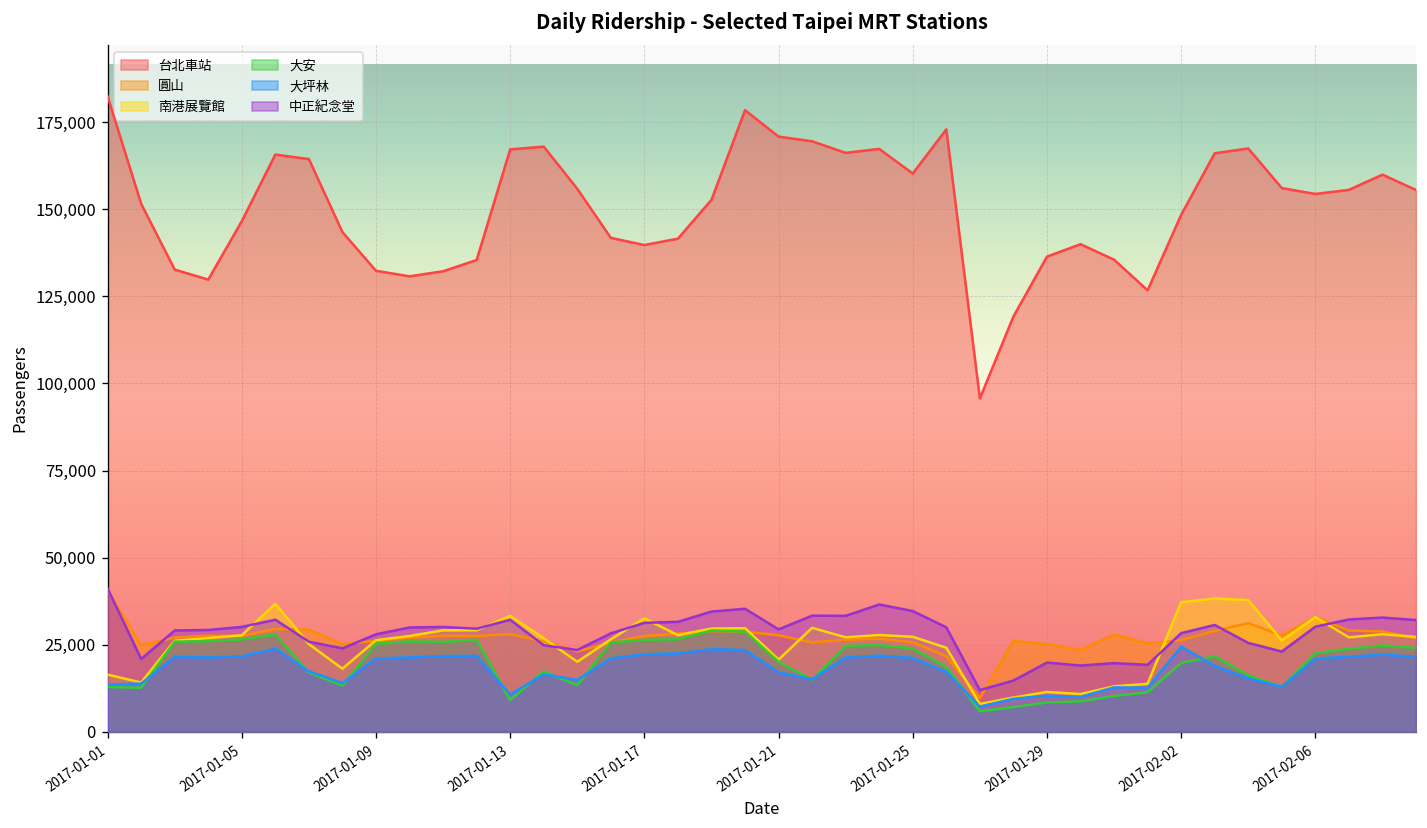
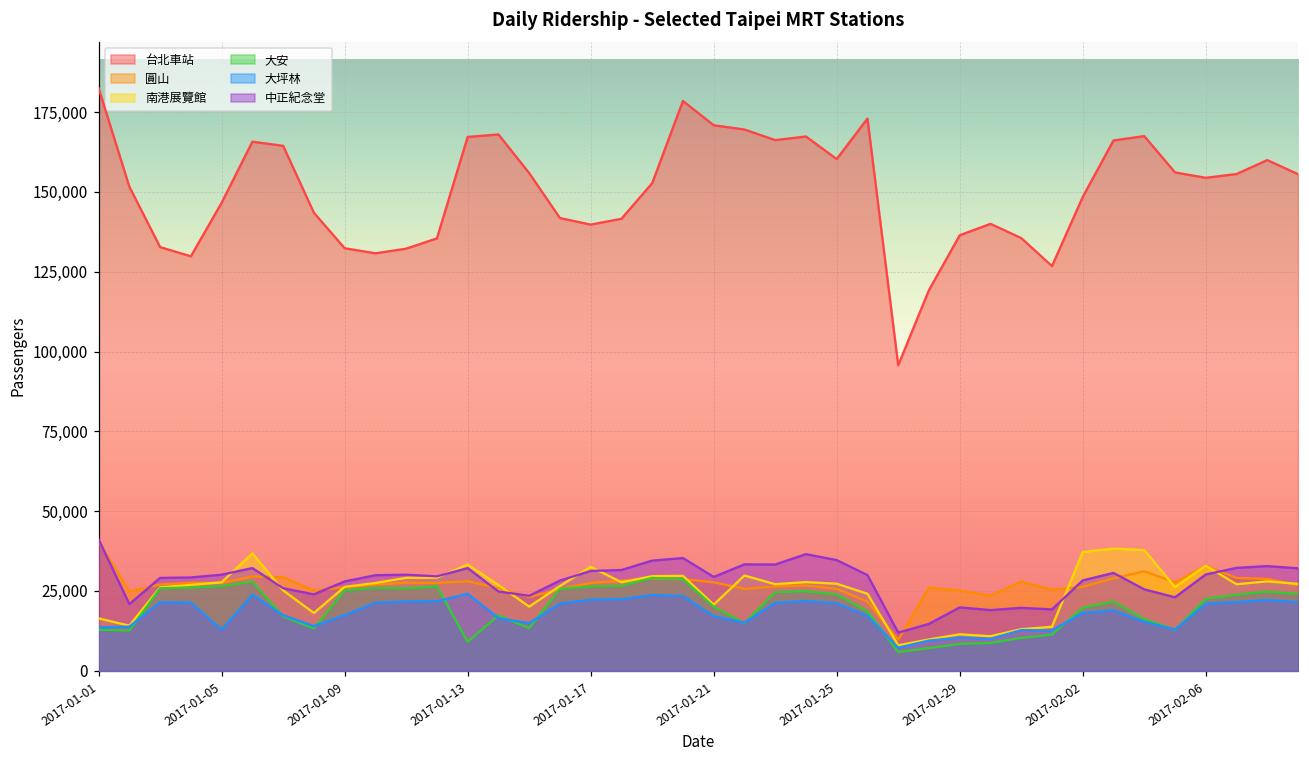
  {
    "台北車站": {
      "2017-01-01": "182,000",
      "2017-01-05": "147,000",
      "2017-01-09": "132,000",
      "2017-01-13": "167,000",
      "2017-01-17": "140,000",
      "2017-01-21": "171,000",
      "2017-01-25": "160,000",
      "2017-01-29": "136,000",
      "2017-02-02": "148,000",
      "2017-02-06": "154,000"
    },
    "大安": {
      "2017-01-05": "27,000",
      "2017-01-09": "25,000",
      "2017-01-13": "9,000",
      "2017-01-17": "26,000",
      "2017-01-25": "24,000",
      "2017-01-29": "8,000",
      "2017-02-02": "20,000",
      "2017-02-06": "23,000"
    },
    "大坪林": {
-     "2017-01-05": "22,000",
-     "2017-01-09": "21,000",
-     "2017-01-13": "11,000",
+     "2017-01-05": "13,000",
+     "2017-01-09": "17,000",
+     "2017-01-13": "24,000",
      "2017-01-17": "22,000",
      "2017-01-21": "17,000",
      "2017-01-25": "21,000",
      "2017-01-29": "10,000",
-     "2017-02-02": "24,000",
+     "2017-02-02": "18,000",
      "2017-02-06": "21,000"
    },
    "中正紀念堂": {
      "2017-01-05": "30,000",
      "2017-01-09": "28,000",
      "2017-01-13": "32,000",
      "2017-01-17": "31,000",
      "2017-01-21": "29,000",
      "2017-01-25": "35,000",
      "2017-01-29": "20,000",
      "2017-02-02": "28,000",
      "2017-02-06": "30,000"
    }
  }
